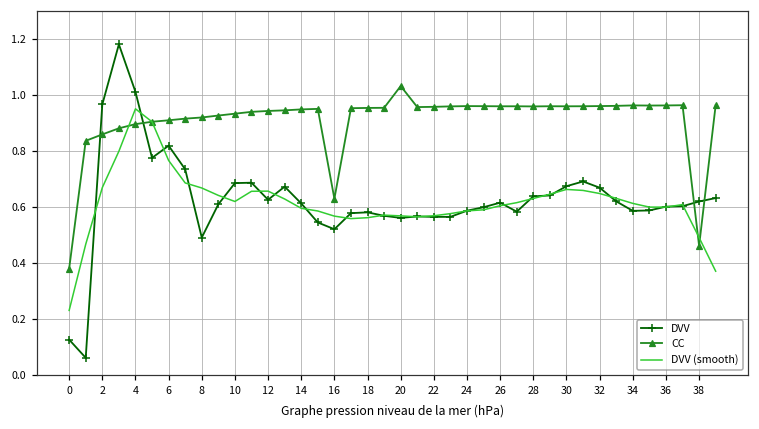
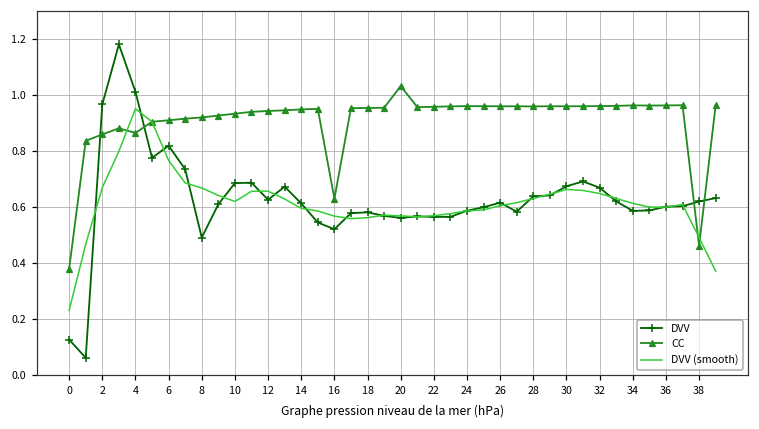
  {
    "DVV": {
      "0": 0.13,
      "2": 0.97,
      "4": 1.01,
      "6": 0.82,
      "8": 0.49,
      "10": 0.69,
      "12": 0.63,
      "14": 0.61,
      "16": 0.52,
      "18": 0.58,
      "26": 0.62,
      "30": 0.67,
      "32": 0.67,
      "34": 0.59,
      "38": 0.62
    },
    "CC": {
      "0": 0.38,
      "2": 0.86,
-     "4": 0.90,
+     "4": 0.86,
      "6": 0.91,
      "8": 0.92,
      "10": 0.93,
      "12": 0.94,
      "14": 0.95,
      "16": 0.63,
      "18": 0.95,
      "20": 1.03,
      "22": 0.96,
      "24": 0.96,
      "26": 0.96,
      "28": 0.96,
      "30": 0.96,
      "32": 0.96,
      "34": 0.96,
      "36": 0.96,
      "38": 0.46
    },
    "DVV (smooth)": {
      "0": 0.23,
      "2": 0.67,
      "4": 0.95,
      "6": 0.77,
      "8": 0.67,
      "10": 0.62,
      "12": 0.66,
      "14": 0.60,
      "16": 0.57,
      "18": 0.56,
      "26": 0.60,
      "30": 0.66,
      "32": 0.65,
      "34": 0.61,
      "38": 0.49
    }
  }
